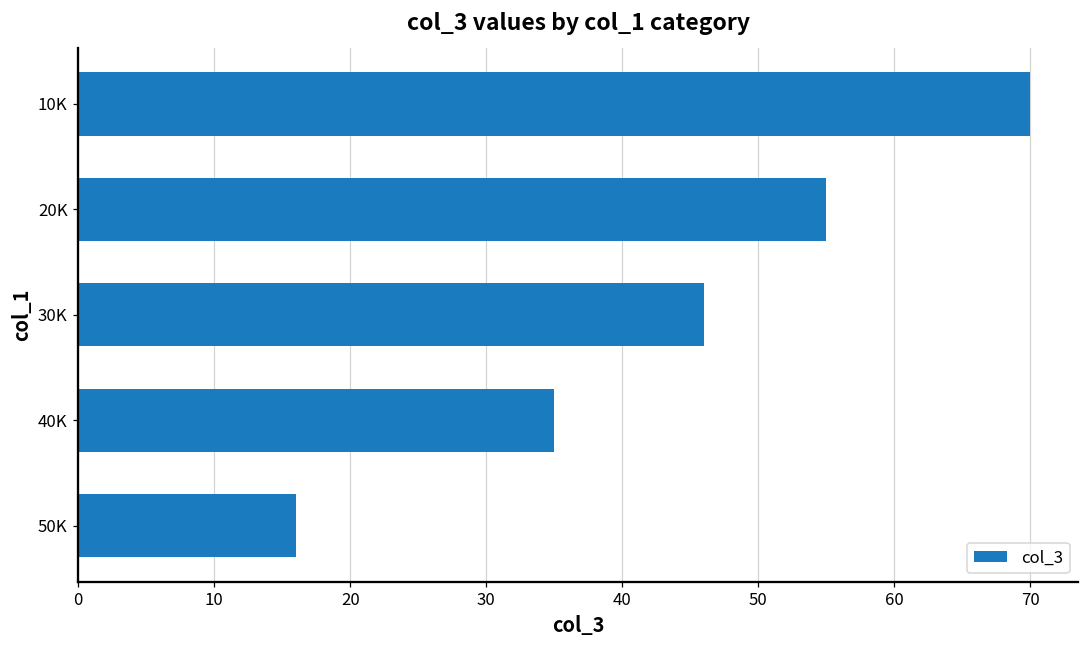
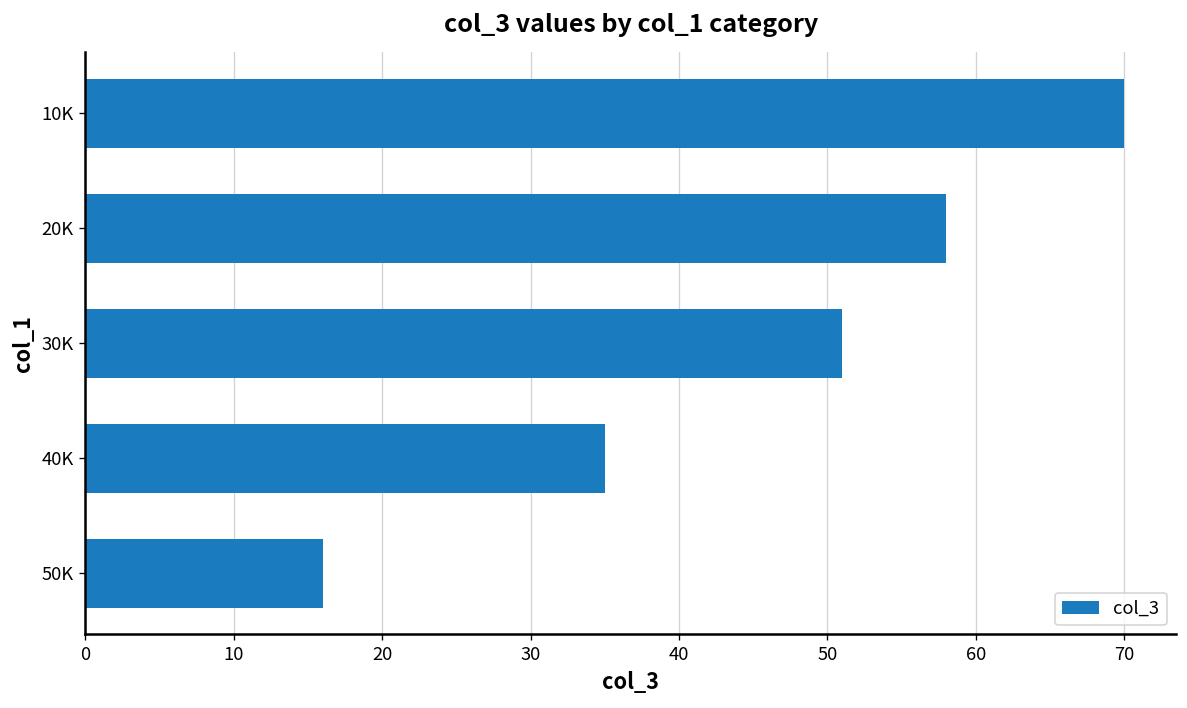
  {
    "10K": 70,
-   "20K": 55,
-   "30K": 46,
+   "20K": 58,
+   "30K": 51,
    "40K": 35,
    "50K": 16
  }
